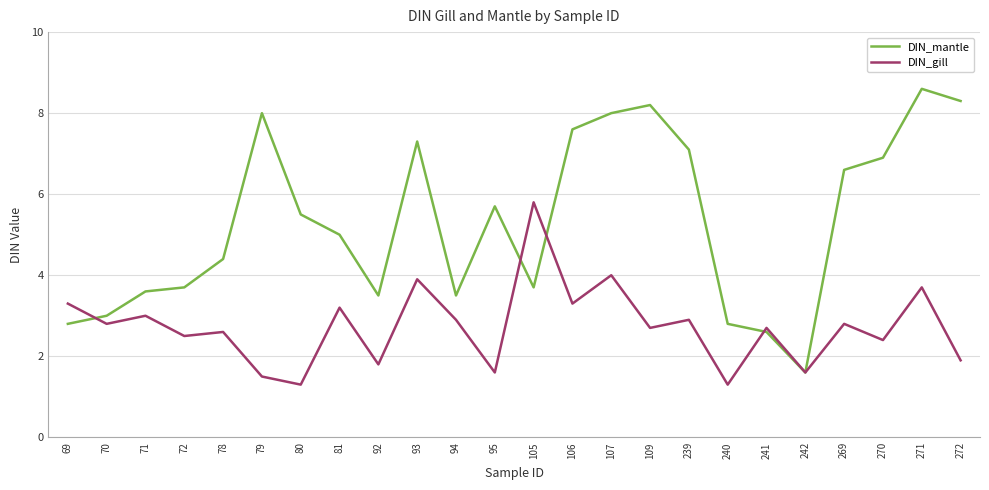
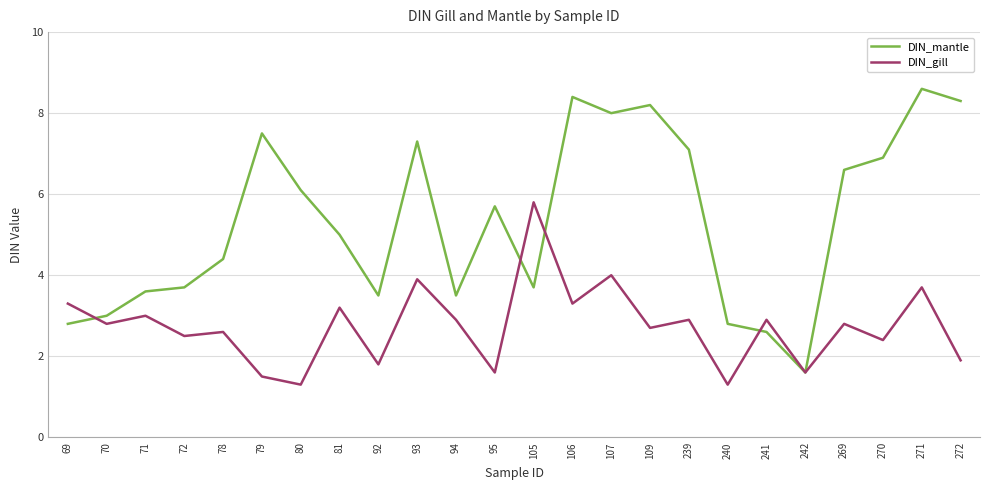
  {
    "DIN_mantle": {
      "69": 2.8,
      "70": 3.0,
      "71": 3.6,
      "72": 3.7,
      "78": 4.4,
-     "79": 8.0,
-     "80": 5.5,
+     "79": 7.5,
+     "80": 6.1,
      "81": 5.0,
      "92": 3.5,
      "93": 7.3,
      "94": 3.5,
      "95": 5.7,
      "105": 3.7,
-     "106": 7.6,
+     "106": 8.4,
      "107": 8.0,
      "109": 8.2,
      "239": 7.1,
      "240": 2.8,
      "241": 2.6,
      "269": 6.6,
      "270": 6.9,
      "271": 8.6,
      "272": 8.3
    },
    "DIN_gill": {
      "69": 3.3,
      "70": 2.8,
      "71": 3.0,
      "72": 2.5,
      "78": 2.6,
      "79": 1.5,
      "80": 1.3,
      "81": 3.2,
      "92": 1.8,
      "93": 3.9,
      "94": 2.9,
      "95": 1.6,
      "105": 5.8,
      "106": 3.3,
      "107": 4.0,
      "109": 2.7,
      "239": 2.9,
      "240": 1.3,
-     "241": 2.7,
+     "241": 2.9,
      "269": 2.8,
      "270": 2.4,
      "271": 3.7,
      "272": 1.9
    }
  }
